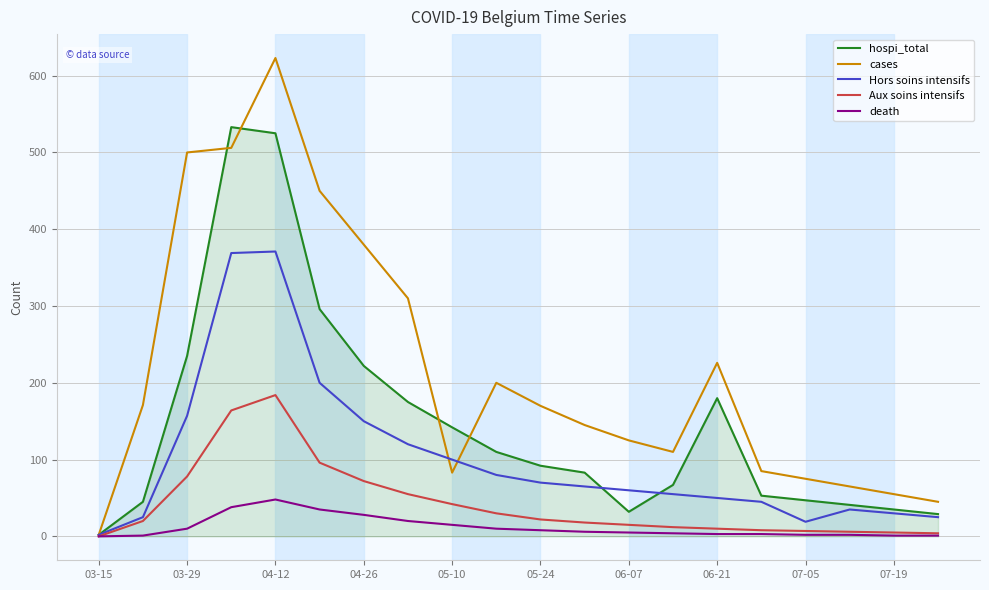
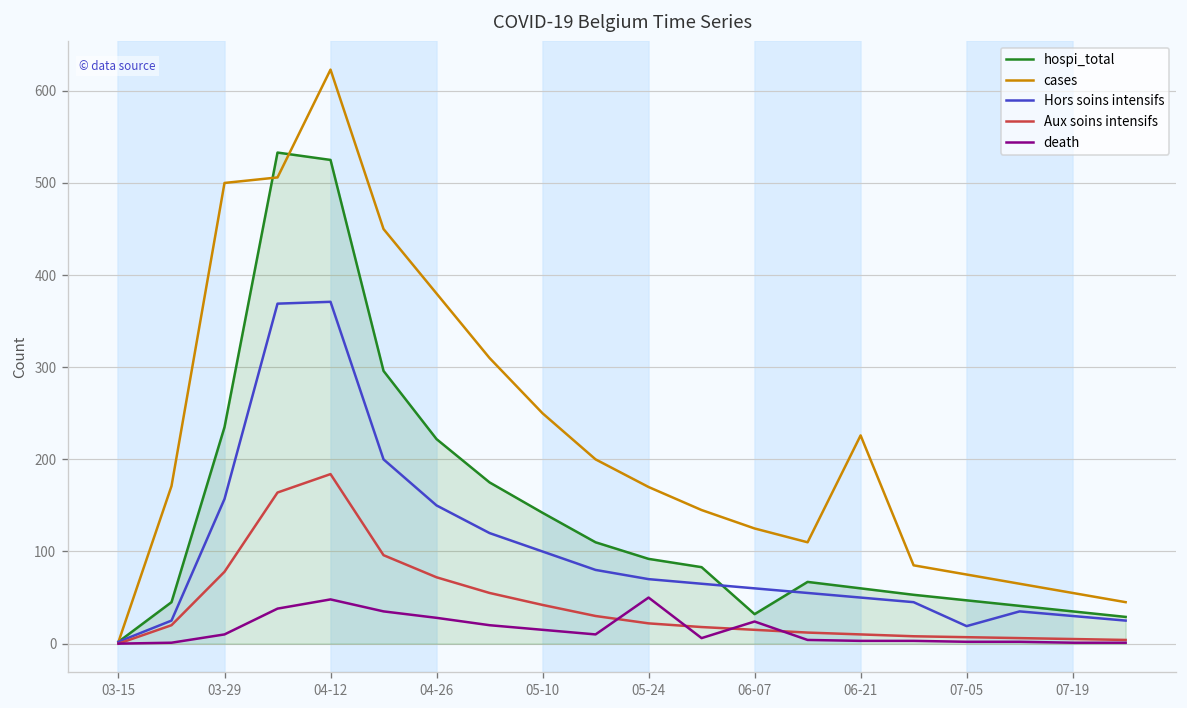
  {
    "hospi_total": {
      "03-29": 240,
      "04-12": 530,
      "04-26": 220,
      "05-10": 140,
      "05-24": 90,
      "06-07": 30,
-     "06-21": 180,
+     "06-21": 60,
      "07-05": 50,
      "07-19": 40
    },
    "cases": {
      "03-29": 500,
      "04-12": 620,
      "04-26": 380,
-     "05-10": 80,
+     "05-10": 250,
      "05-24": 170,
      "06-07": 130,
      "06-21": 230,
      "07-05": 80,
      "07-19": 60
    },
    "Hors soins intensifs": {
      "03-29": 160,
      "04-12": 370,
      "04-26": 150,
      "05-10": 100,
      "05-24": 70,
      "06-07": 60,
      "06-21": 50,
      "07-05": 20,
      "07-19": 30
    },
    "Aux soins intensifs": {
      "03-29": 80,
      "04-12": 180,
      "04-26": 70,
      "05-10": 40,
      "05-24": 20,
      "06-07": 20,
      "06-21": 10,
      "07-05": 10,
      "07-19": 10
    },
    "death": {
      "03-29": 10,
      "04-12": 50,
      "04-26": 30,
      "05-10": 20,
-     "05-24": 10,
-     "06-07": 10,
+     "05-24": 50,
+     "06-07": 20,
      "06-21": 0,
      "07-05": 0,
      "07-19": 0
    }
  }
